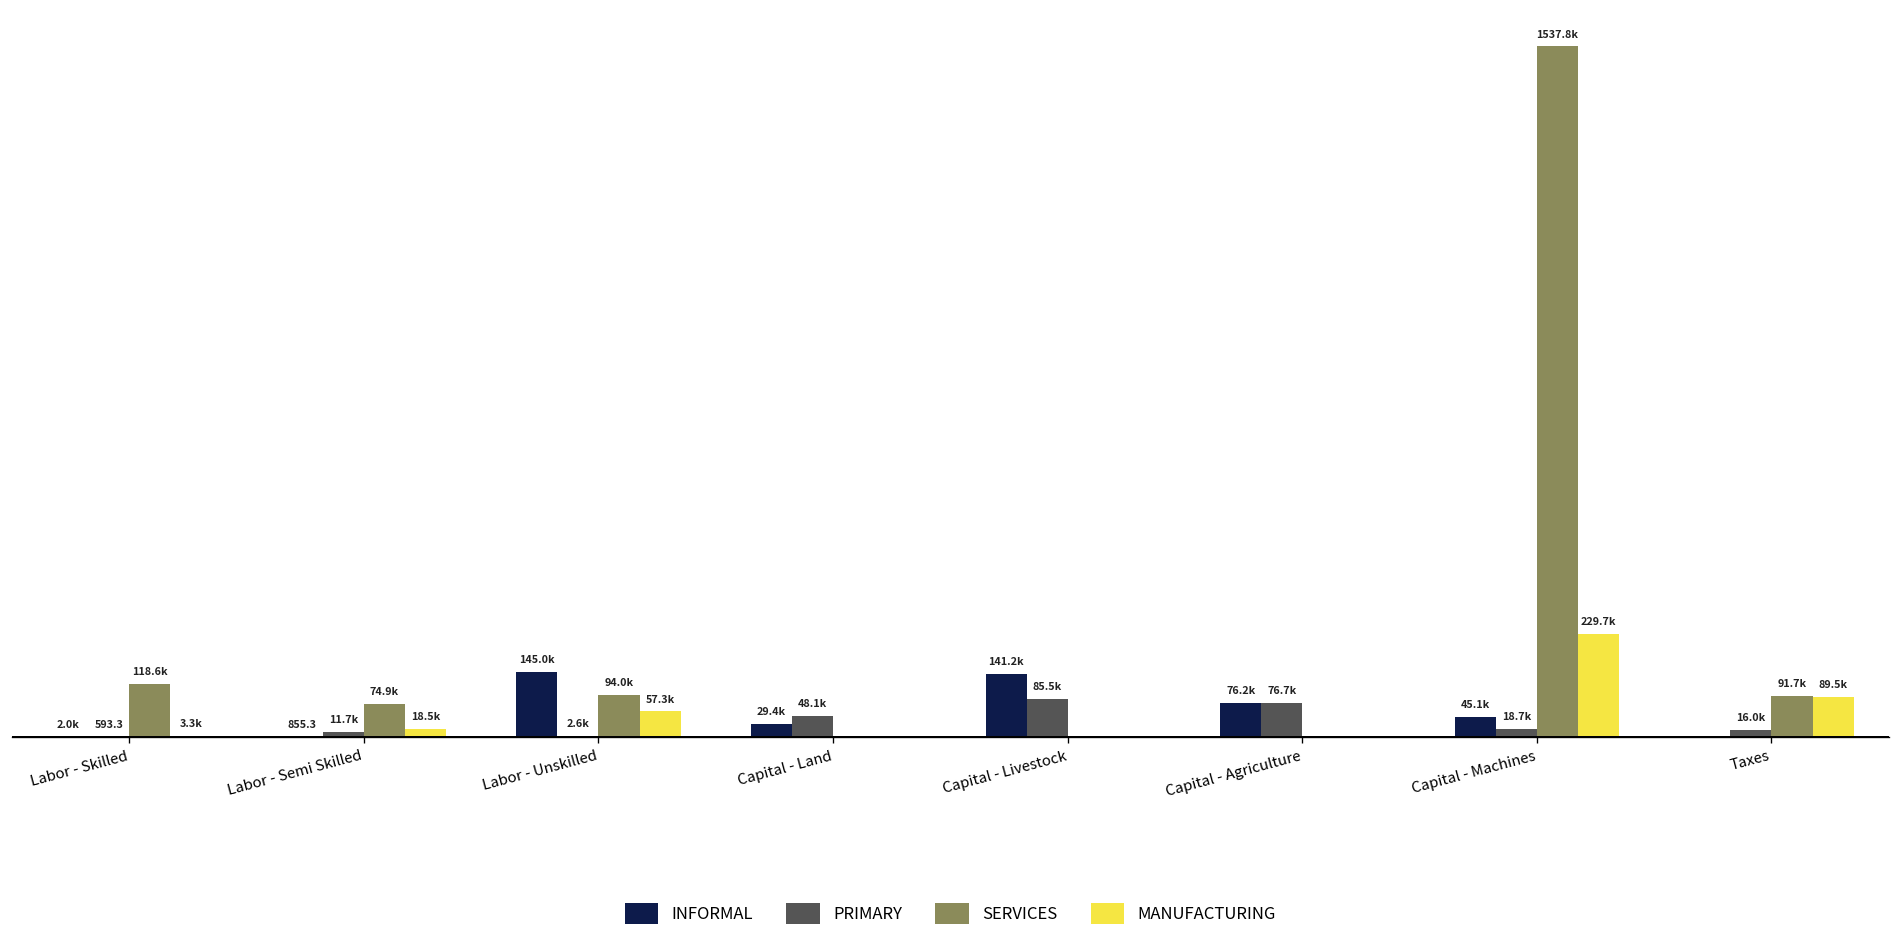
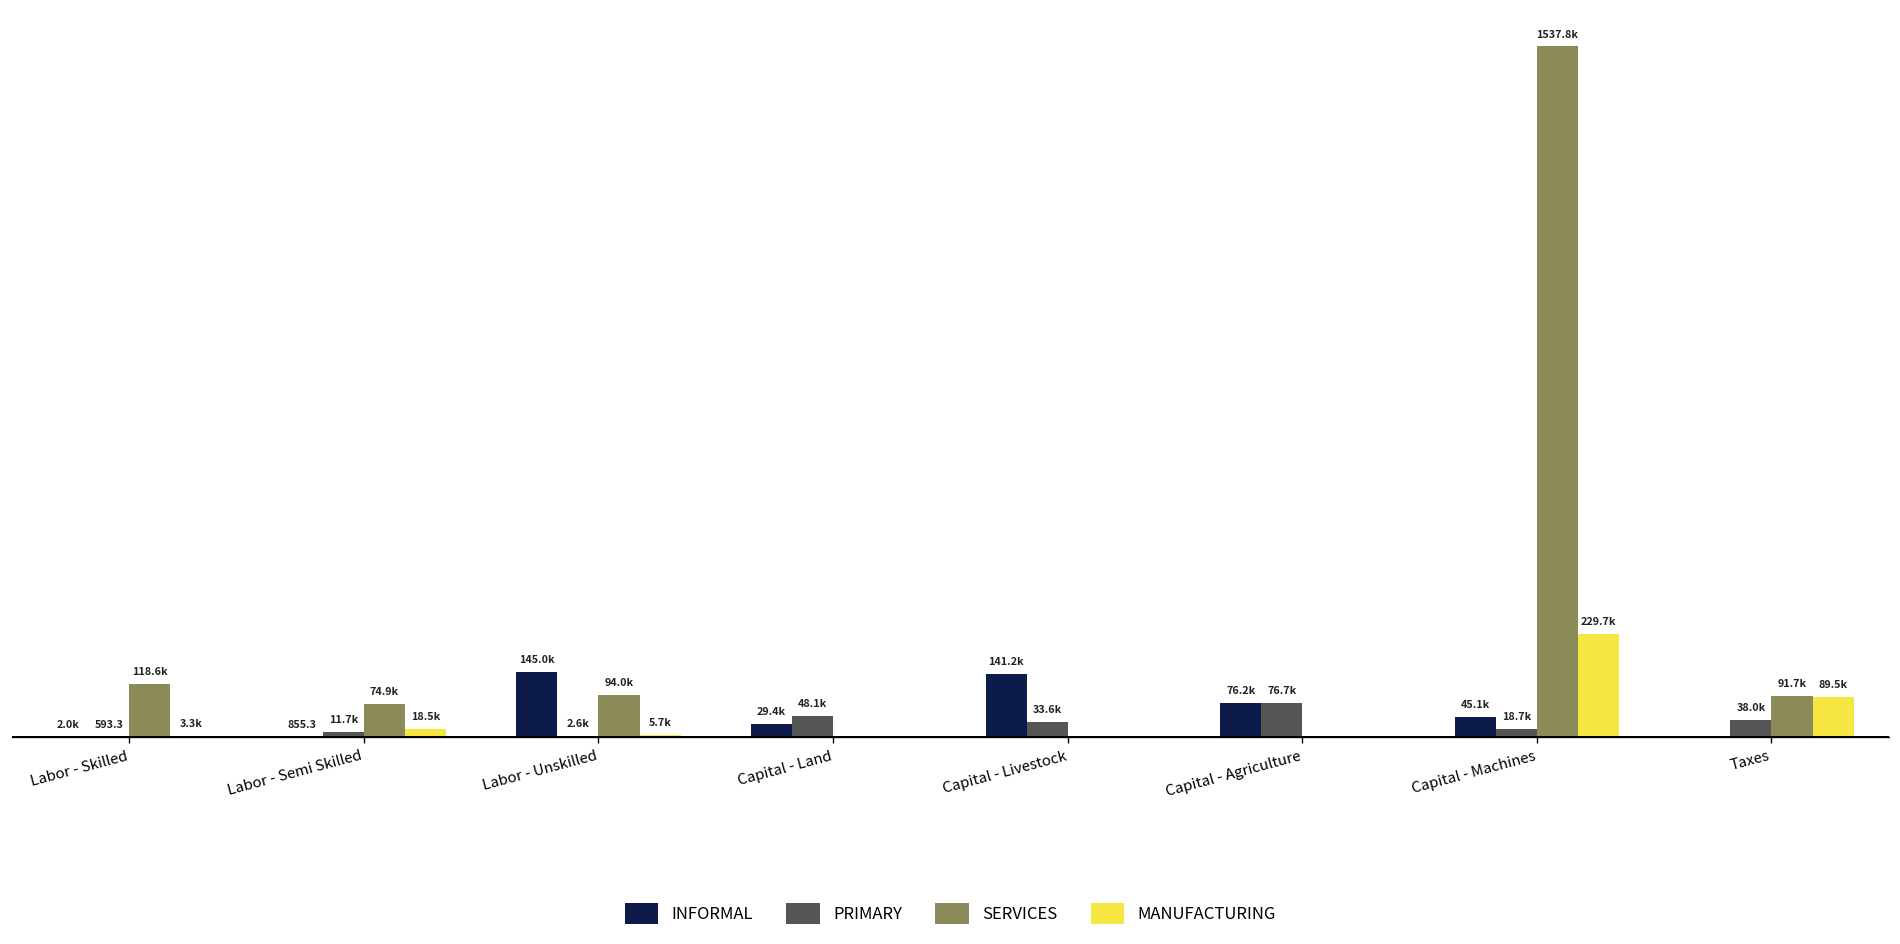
  {
    "INFORMAL": {
      "Labor - Skilled": "2.0k",
      "Labor - Semi Skilled": "855.3",
      "Labor - Unskilled": "145.0k",
      "Capital - Land": "29.4k",
      "Capital - Livestock": "141.2k",
      "Capital - Agriculture": "76.2k",
      "Capital - Machines": "45.1k"
    },
    "PRIMARY": {
      "Labor - Skilled": "593.3",
      "Labor - Semi Skilled": "11.7k",
      "Labor - Unskilled": "2.6k",
      "Capital - Land": "48.1k",
-     "Capital - Livestock": "85.5k",
+     "Capital - Livestock": "33.6k",
      "Capital - Agriculture": "76.7k",
      "Capital - Machines": "18.7k",
-     "Taxes": "16.0k"
+     "Taxes": "38.0k"
    },
    "SERVICES": {
      "Labor - Skilled": "118.6k",
      "Labor - Semi Skilled": "74.9k",
      "Labor - Unskilled": "94.0k",
      "Capital - Machines": "1537.8k",
      "Taxes": "91.7k"
    },
    "MANUFACTURING": {
      "Labor - Skilled": "3.3k",
      "Labor - Semi Skilled": "18.5k",
-     "Labor - Unskilled": "57.3k",
+     "Labor - Unskilled": "5.7k",
      "Capital - Machines": "229.7k",
      "Taxes": "89.5k"
    }
  }
